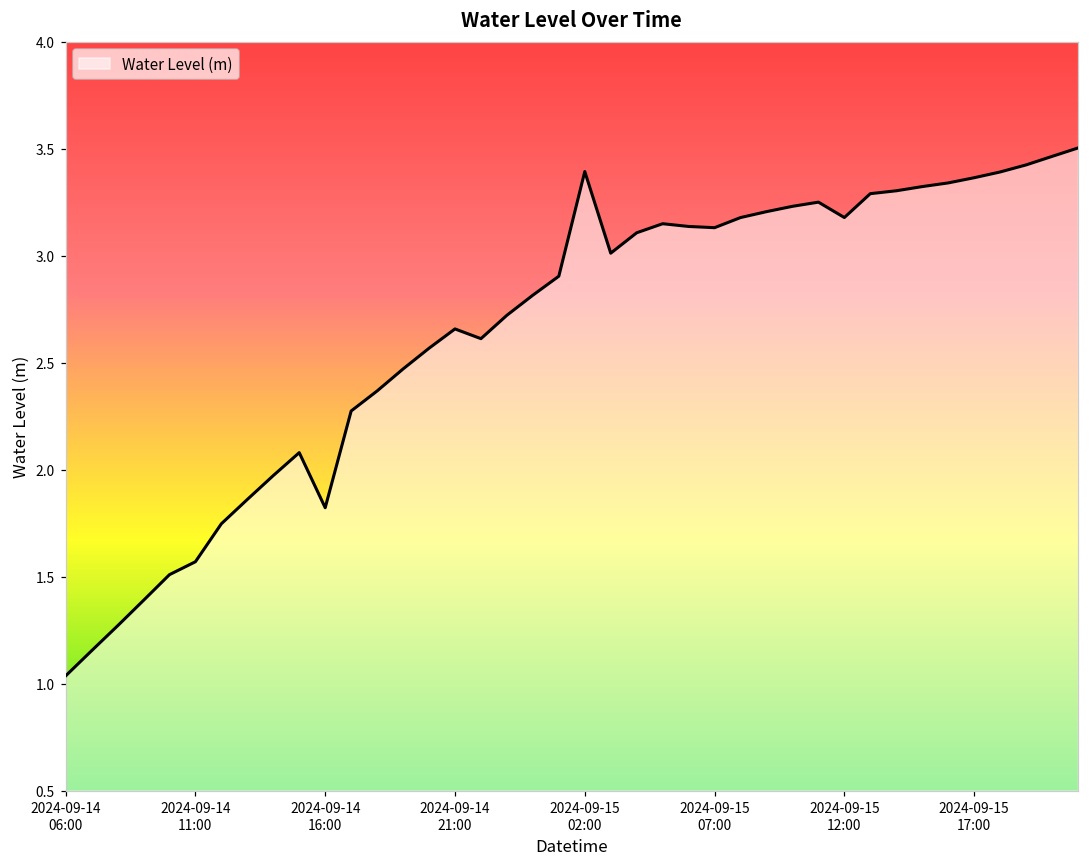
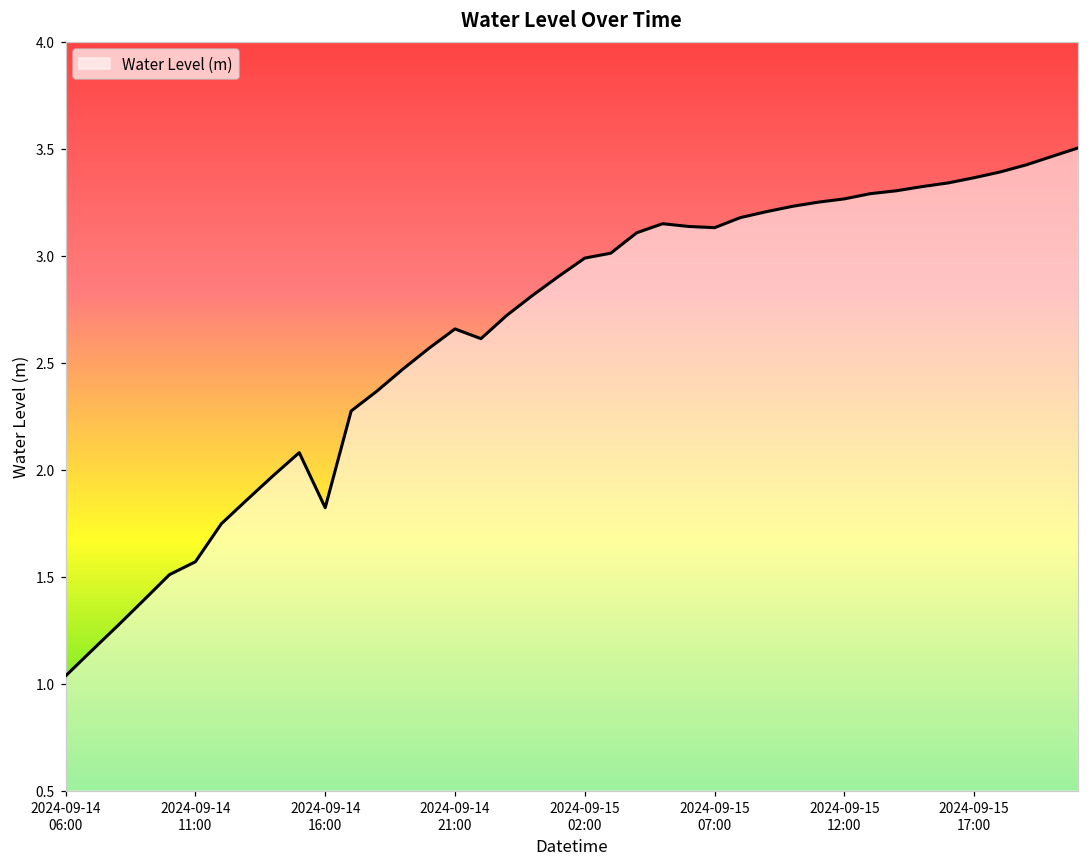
  {
    "2024-09-14 06:00": 1.04,
    "2024-09-14 11:00": 1.57,
    "2024-09-14 16:00": 1.82,
    "2024-09-14 21:00": 2.66,
-   "2024-09-15 02:00": 3.39,
+   "2024-09-15 02:00": 2.99,
    "2024-09-15 07:00": 3.13,
-   "2024-09-15 12:00": 3.18,
+   "2024-09-15 12:00": 3.27,
    "2024-09-15 17:00": 3.36
  }
